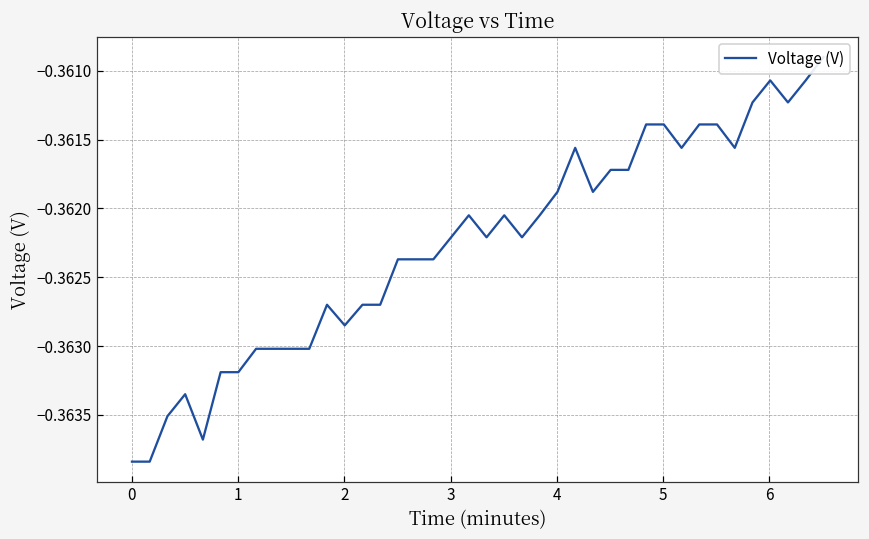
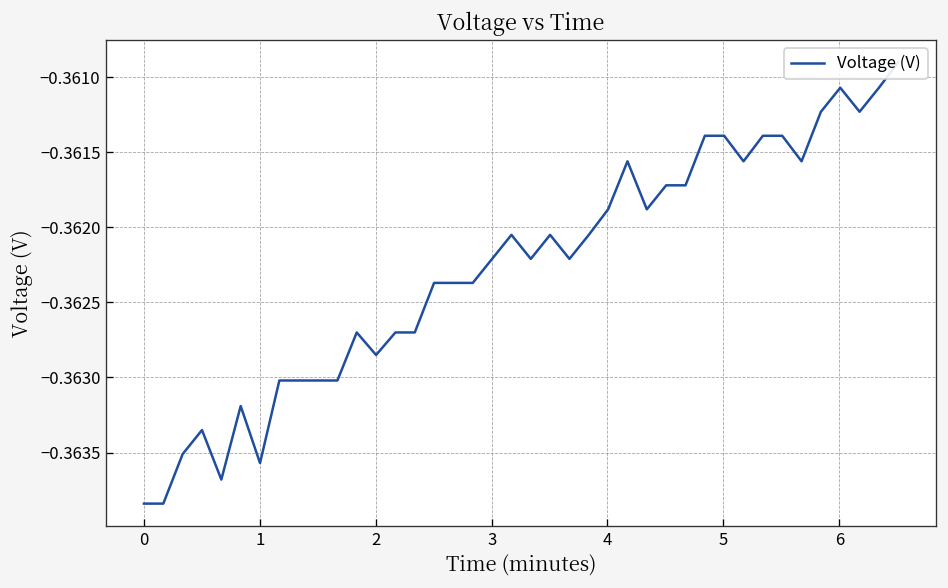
  {
    "0": -0.36384,
-   "1": -0.36319,
+   "1": -0.36357,
    "2": -0.36285
  }
